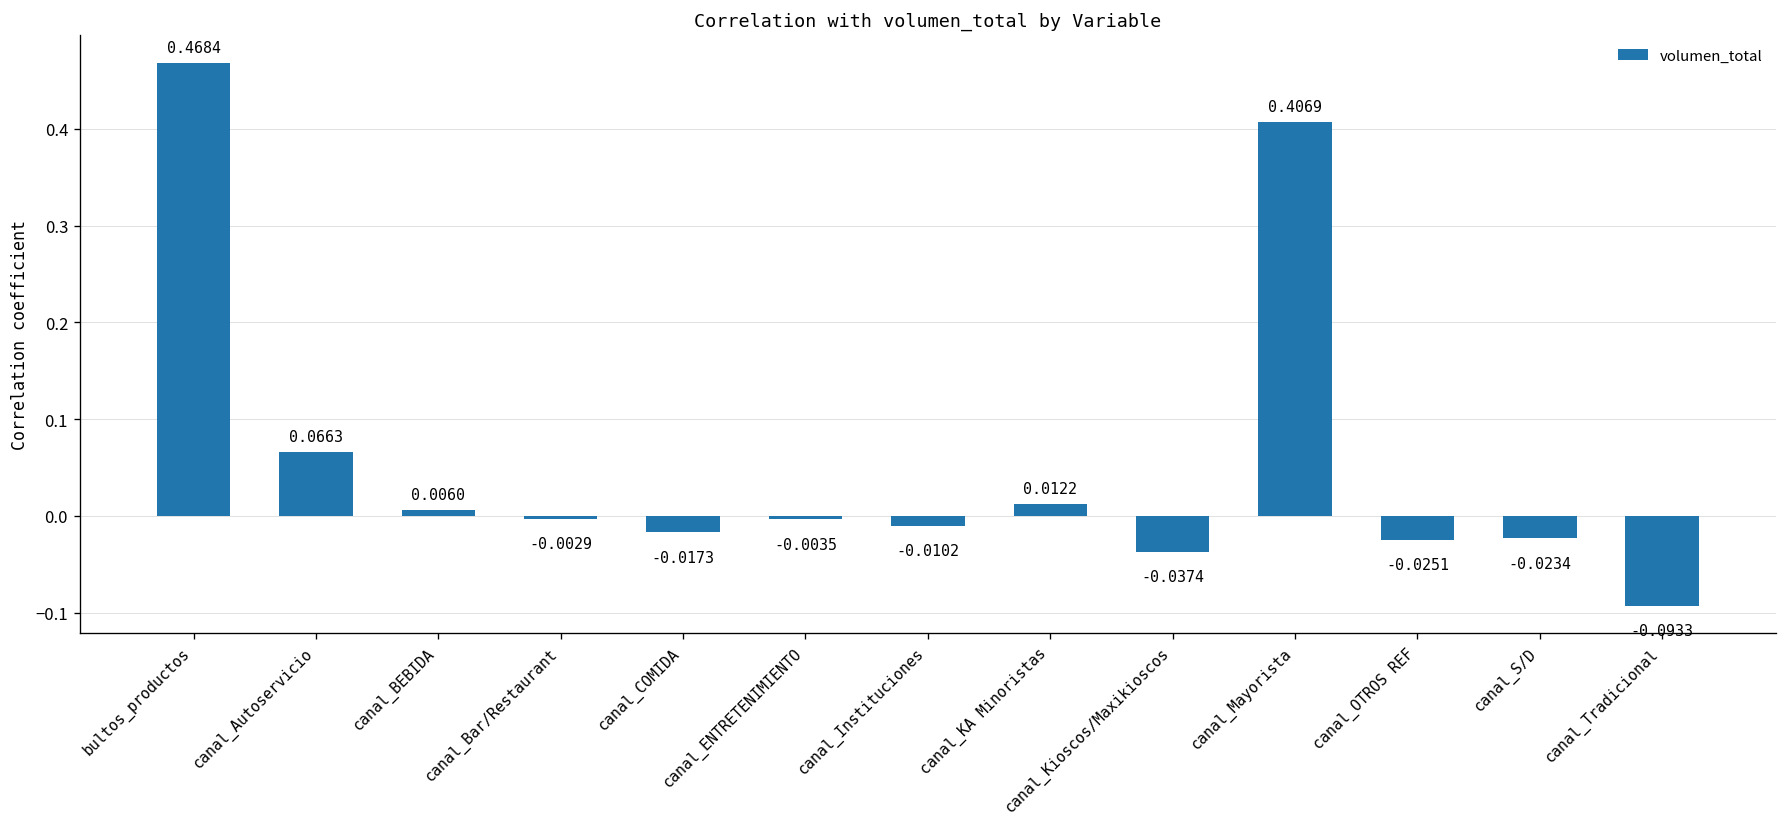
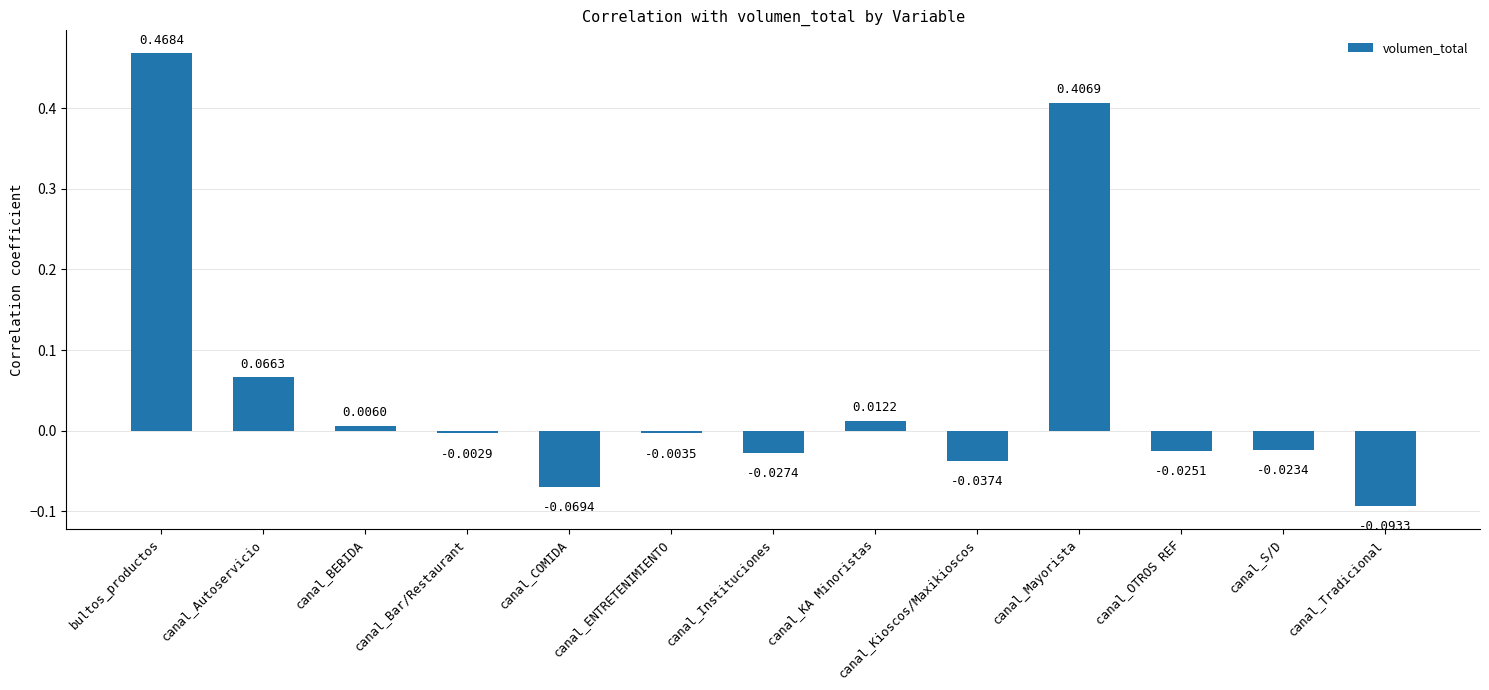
  {
    "bultos_productos": 0.4684,
    "canal_Autoservicio": 0.0663,
    "canal_BEBIDA": 0.0060,
    "canal_Bar/Restaurant": -0.0029,
-   "canal_COMIDA": -0.0173,
+   "canal_COMIDA": -0.0694,
    "canal_ENTRETENIMIENTO": -0.0035,
-   "canal_Instituciones": -0.0102,
+   "canal_Instituciones": -0.0274,
    "canal_KA Minoristas": 0.0122,
    "canal_Kioscos/Maxikioscos": -0.0374,
    "canal_Mayorista": 0.4069,
    "canal_OTROS REF": -0.0251,
    "canal_S/D": -0.0234,
    "canal_Tradicional": -0.0933
  }
